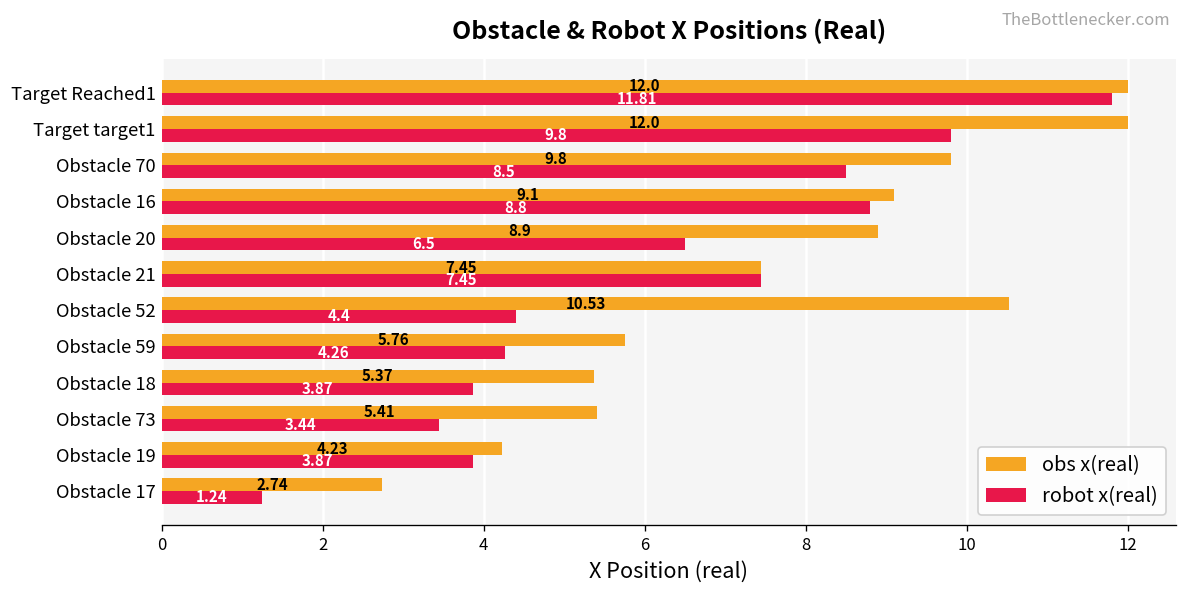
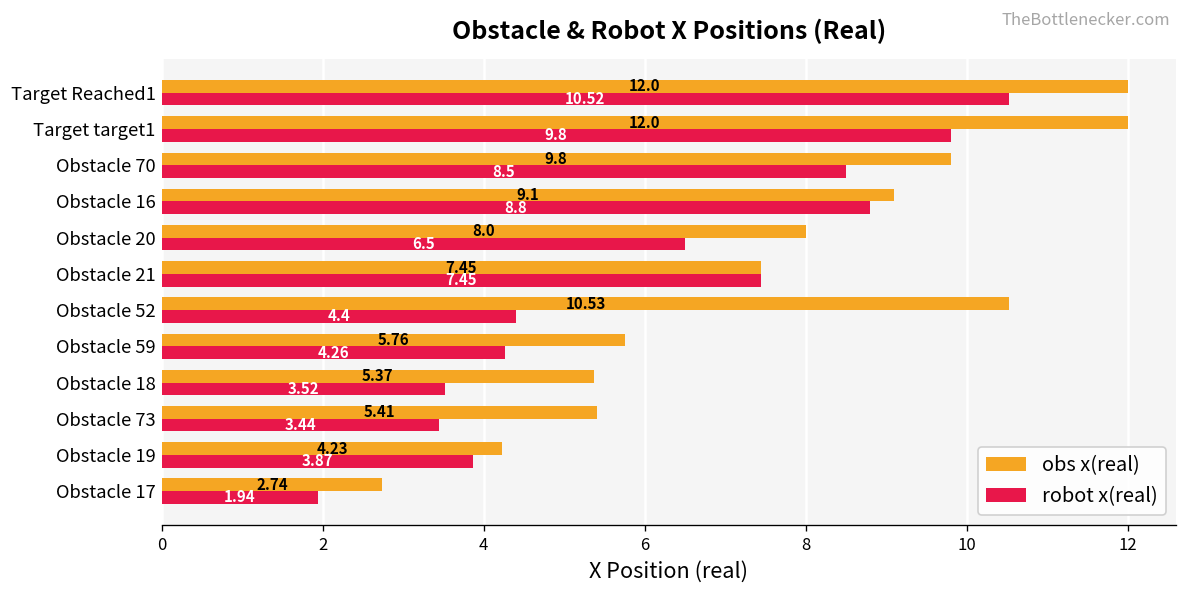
  {
    "obs x(real)": {
      "Target target1": 12.0,
      "Obstacle 70": 9.8,
      "Obstacle 16": 9.1,
-     "Obstacle 20": 8.9,
+     "Obstacle 20": 8.0,
      "Obstacle 52": 10.53,
      "Obstacle 59": 5.76,
      "Obstacle 18": 5.37,
      "Obstacle 73": 5.41,
      "Obstacle 19": 4.23,
      "Obstacle 17": 2.74
    },
    "robot x(real)": {
-     "Target Reached1": 11.81,
+     "Target Reached1": 10.52,
      "Target target1": 9.8,
      "Obstacle 70": 8.5,
      "Obstacle 16": 8.8,
      "Obstacle 20": 6.5,
      "Obstacle 52": 4.4,
      "Obstacle 59": 4.26,
-     "Obstacle 18": 3.87,
+     "Obstacle 18": 3.52,
      "Obstacle 73": 3.44,
      "Obstacle 19": 3.87,
-     "Obstacle 17": 1.24
+     "Obstacle 17": 1.94
    }
  }
